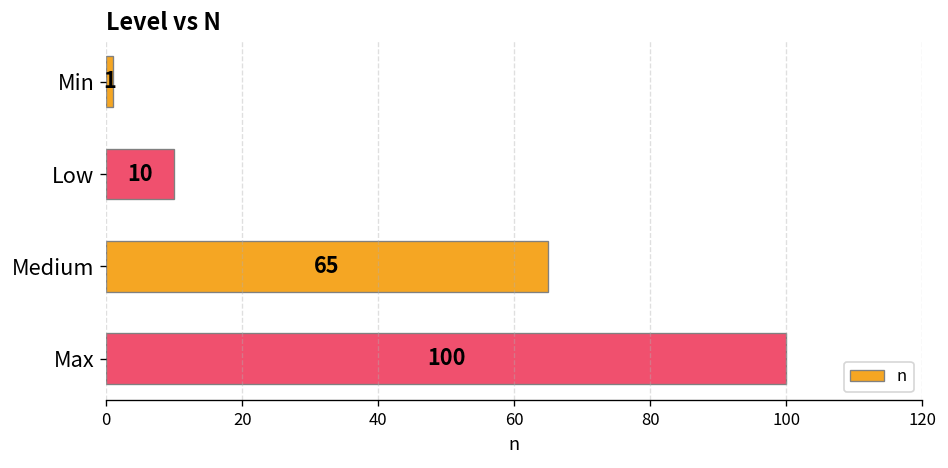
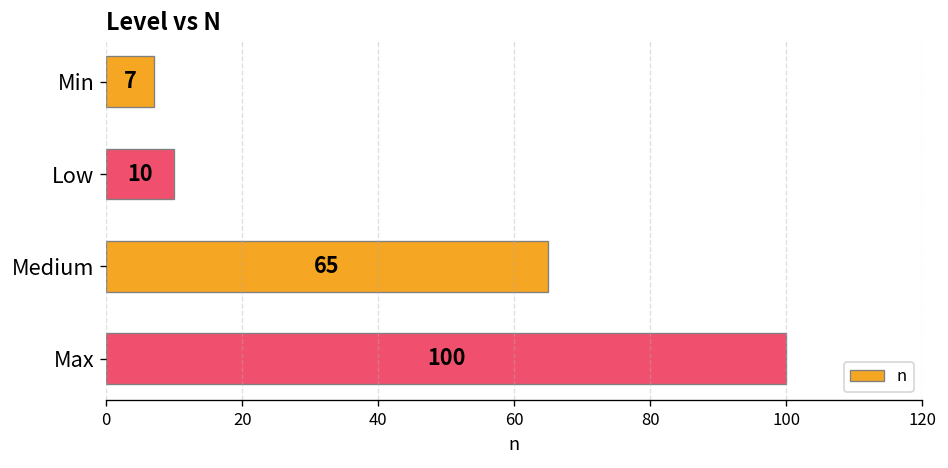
  {
-   "Min": 1,
+   "Min": 7,
    "Low": 10,
    "Medium": 65,
    "Max": 100
  }
